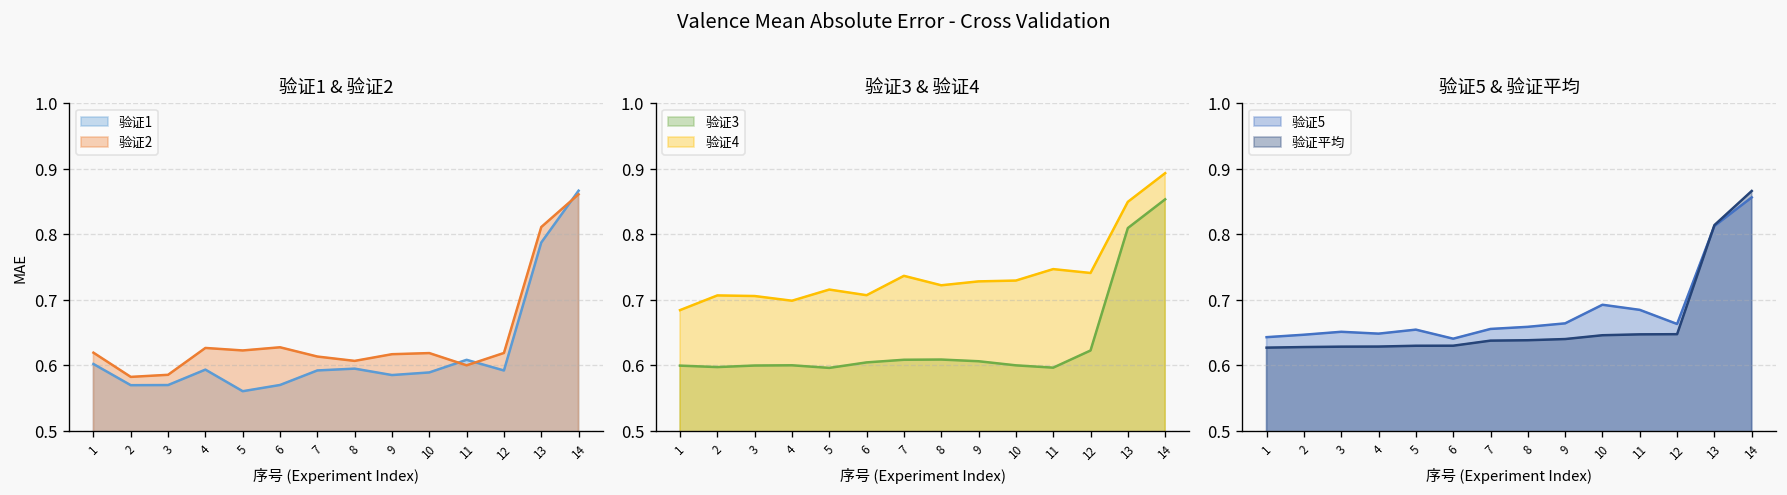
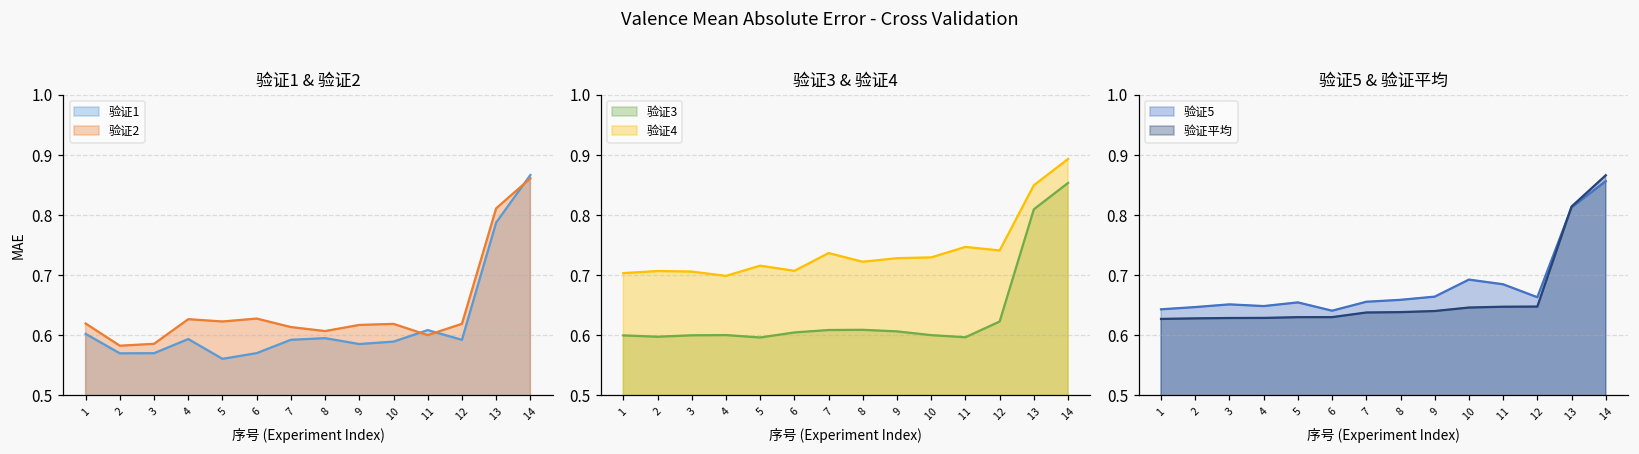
  {
    "验证1 & 验证2": {
      "验证1": {
        "1": 0.60,
        "2": 0.57,
        "3": 0.57,
        "4": 0.59,
        "5": 0.56,
        "6": 0.57,
        "7": 0.59,
        "8": 0.59,
        "9": 0.59,
        "10": 0.59,
        "11": 0.61,
        "12": 0.59,
        "13": 0.79,
        "14": 0.87
      },
      "验证2": {
        "1": 0.62,
        "2": 0.58,
        "3": 0.59,
        "4": 0.63,
        "5": 0.62,
        "6": 0.63,
        "7": 0.61,
        "8": 0.61,
        "9": 0.62,
        "10": 0.62,
        "11": 0.60,
        "12": 0.62,
        "13": 0.81,
        "14": 0.86
      }
    },
    "验证3 & 验证4": {
      "验证3": {
        "1": 0.60,
        "2": 0.60,
        "3": 0.60,
        "4": 0.60,
        "5": 0.60,
        "6": 0.60,
        "7": 0.61,
        "8": 0.61,
        "9": 0.61,
        "10": 0.60,
        "11": 0.60,
        "12": 0.62,
        "13": 0.81,
        "14": 0.85
      },
      "验证4": {
-       "1": 0.68,
+       "1": 0.70,
        "2": 0.71,
        "3": 0.71,
        "4": 0.70,
        "5": 0.72,
        "6": 0.71,
        "7": 0.74,
        "8": 0.72,
        "9": 0.73,
        "10": 0.73,
        "11": 0.75,
        "12": 0.74,
        "13": 0.85,
        "14": 0.89
      }
    }
  }
